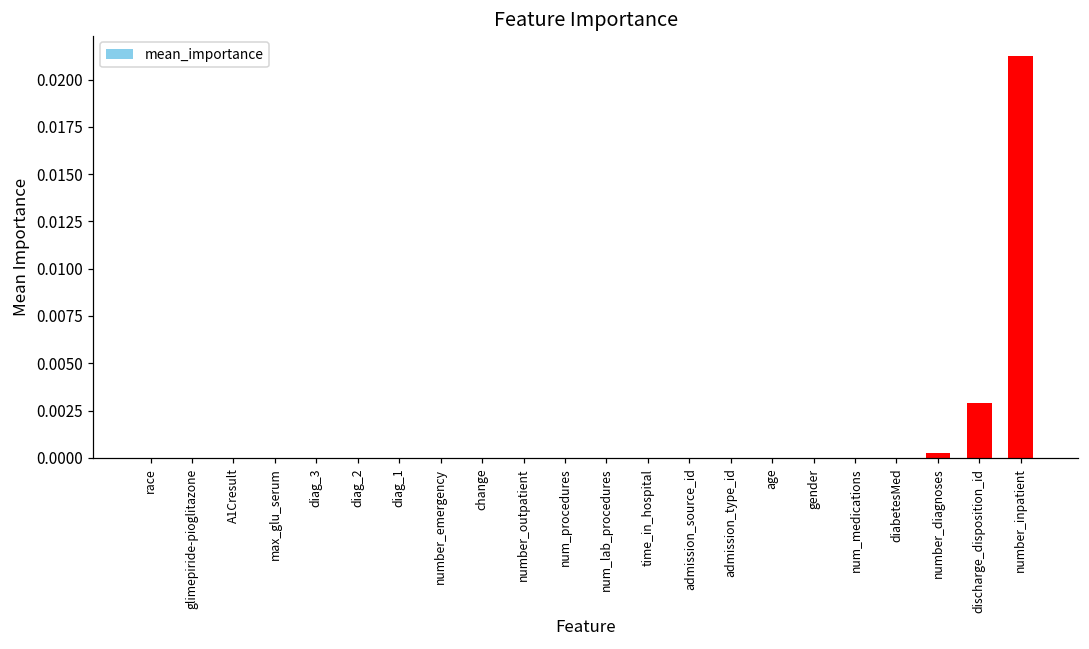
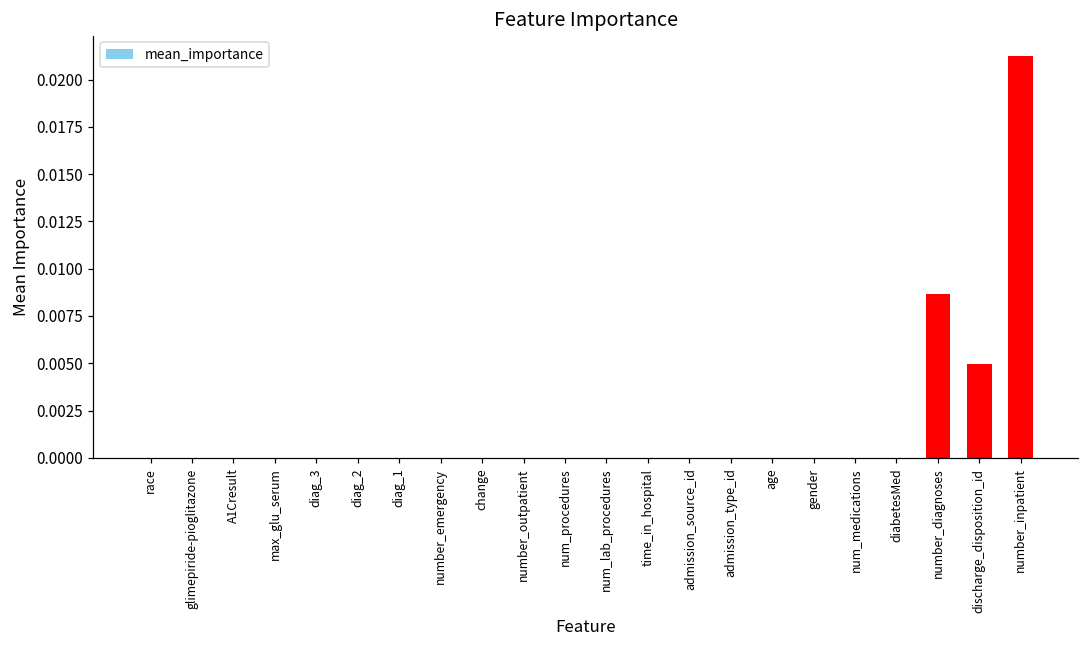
  {
    "race": 0.0000,
    "glimepiride-pioglitazone": 0.0000,
    "A1Cresult": 0.0000,
    "max_glu_serum": 0.0000,
    "diag_3": 0.0000,
    "diag_2": 0.0000,
    "diag_1": 0.0000,
    "number_emergency": 0.0000,
    "change": 0.0000,
    "number_outpatient": 0.0000,
    "num_procedures": 0.0000,
    "num_lab_procedures": 0.0000,
    "time_in_hospital": 0.0000,
    "admission_source_id": 0.0000,
    "admission_type_id": 0.0000,
    "age": 0.0000,
    "gender": 0.0000,
    "num_medications": 0.0000,
    "diabetesMed": 0.0000,
-   "number_diagnoses": 0.0003,
-   "discharge_disposition_id": 0.0029,
+   "number_diagnoses": 0.0087,
+   "discharge_disposition_id": 0.0050,
    "number_inpatient": 0.0213
  }
